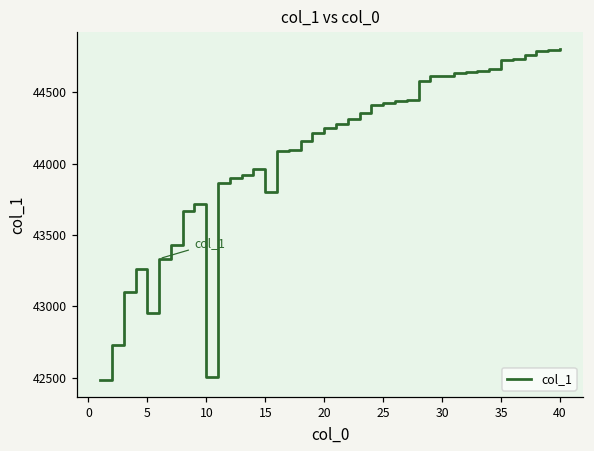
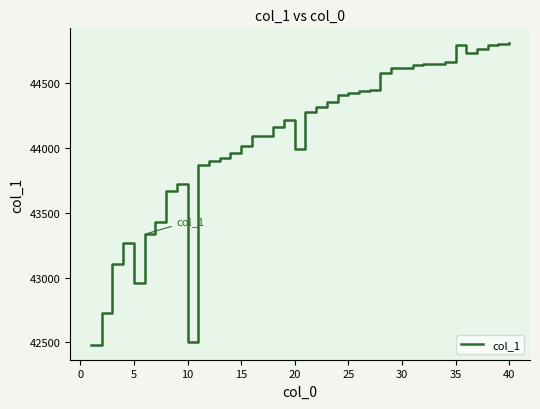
  {
    "5": 42950,
    "10": 42510,
-   "15": 43800,
-   "20": 44250,
+   "15": 44020,
+   "20": 43990,
    "25": 44420,
    "30": 44620,
-   "35": 44730,
+   "35": 44800,
    "40": 44810
  }
